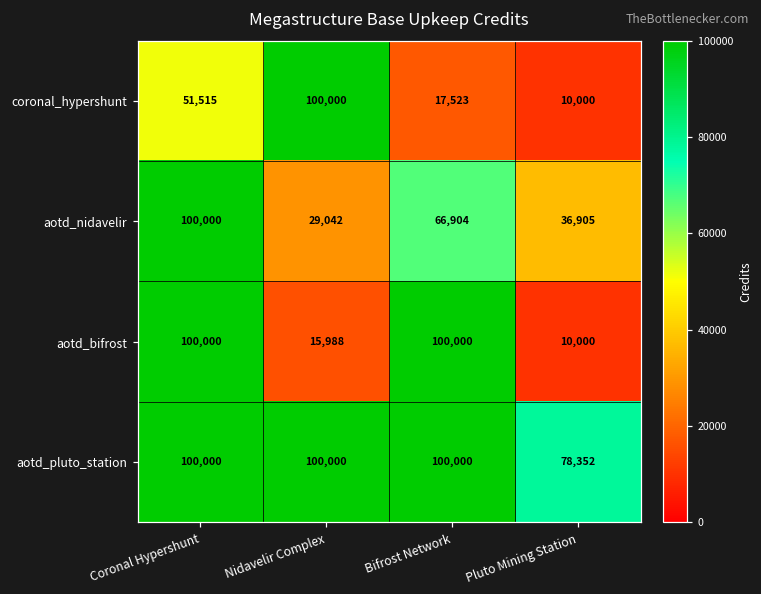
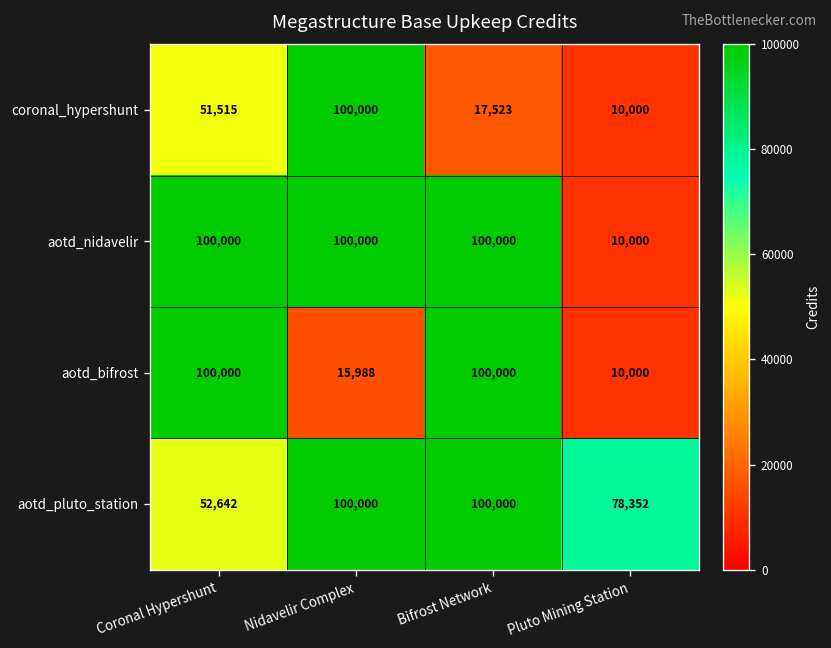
  {
    "coronal_hypershunt": {
      "Coronal Hypershunt": "51,515",
      "Nidavelir Complex": "100,000",
      "Bifrost Network": "17,523",
      "Pluto Mining Station": "10,000"
    },
    "aotd_nidavelir": {
      "Coronal Hypershunt": "100,000",
-     "Nidavelir Complex": "29,042",
-     "Bifrost Network": "66,904",
-     "Pluto Mining Station": "36,905"
+     "Nidavelir Complex": "100,000",
+     "Bifrost Network": "100,000",
+     "Pluto Mining Station": "10,000"
    },
    "aotd_bifrost": {
      "Coronal Hypershunt": "100,000",
      "Nidavelir Complex": "15,988",
      "Bifrost Network": "100,000",
      "Pluto Mining Station": "10,000"
    },
    "aotd_pluto_station": {
-     "Coronal Hypershunt": "100,000",
+     "Coronal Hypershunt": "52,642",
      "Nidavelir Complex": "100,000",
      "Bifrost Network": "100,000",
      "Pluto Mining Station": "78,352"
    }
  }
